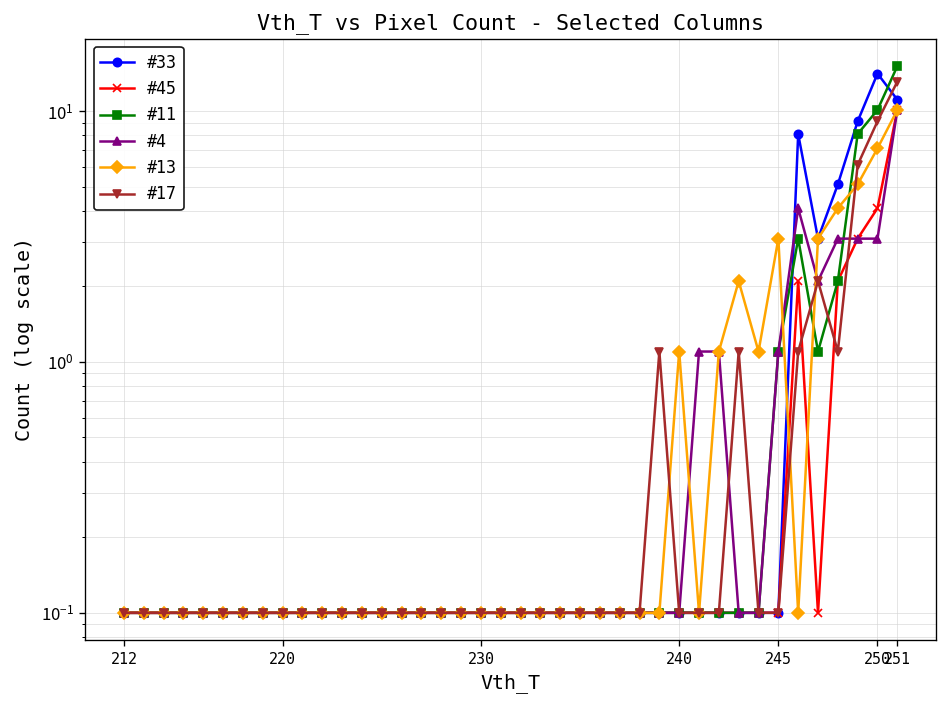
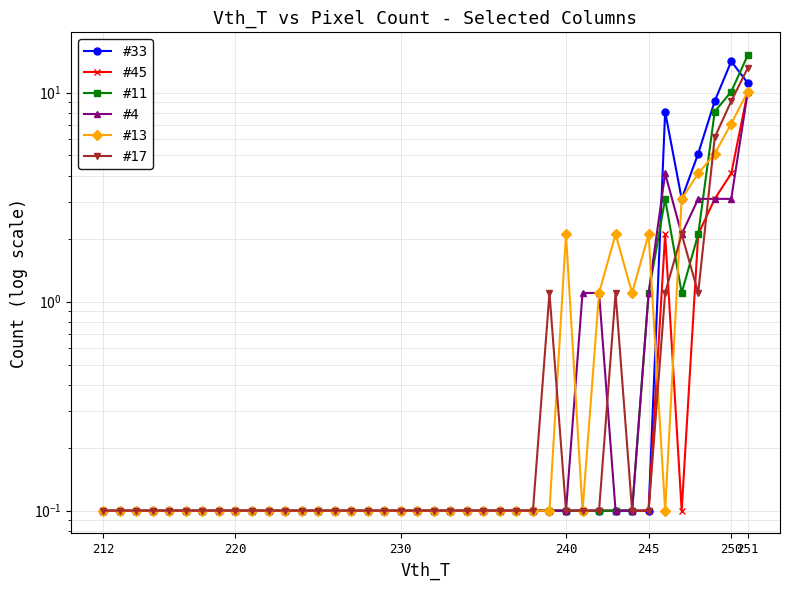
  {
    "#13": {
-     "240": 1.1,
-     "245": 3.1
+     "240": 2.1,
+     "245": 2.1
    }
  }
